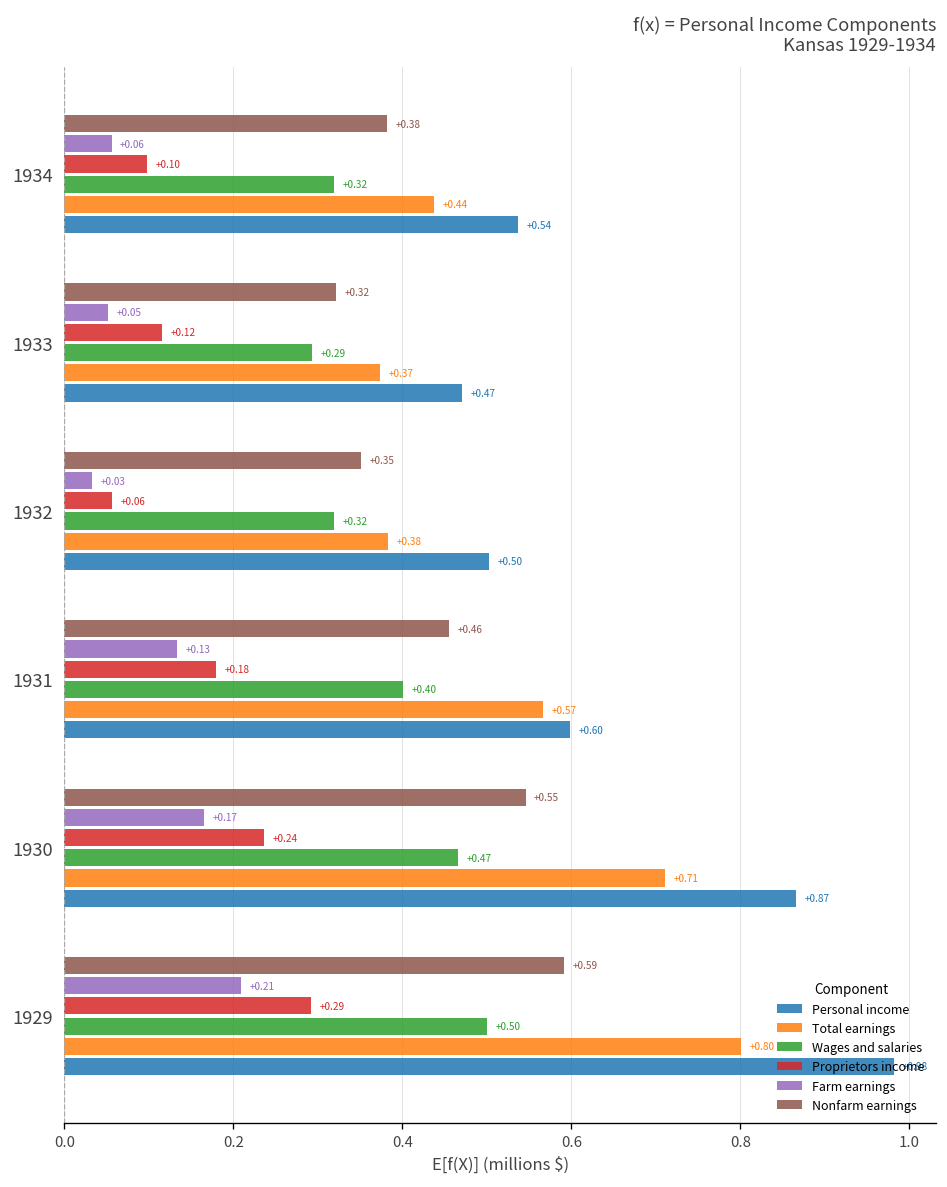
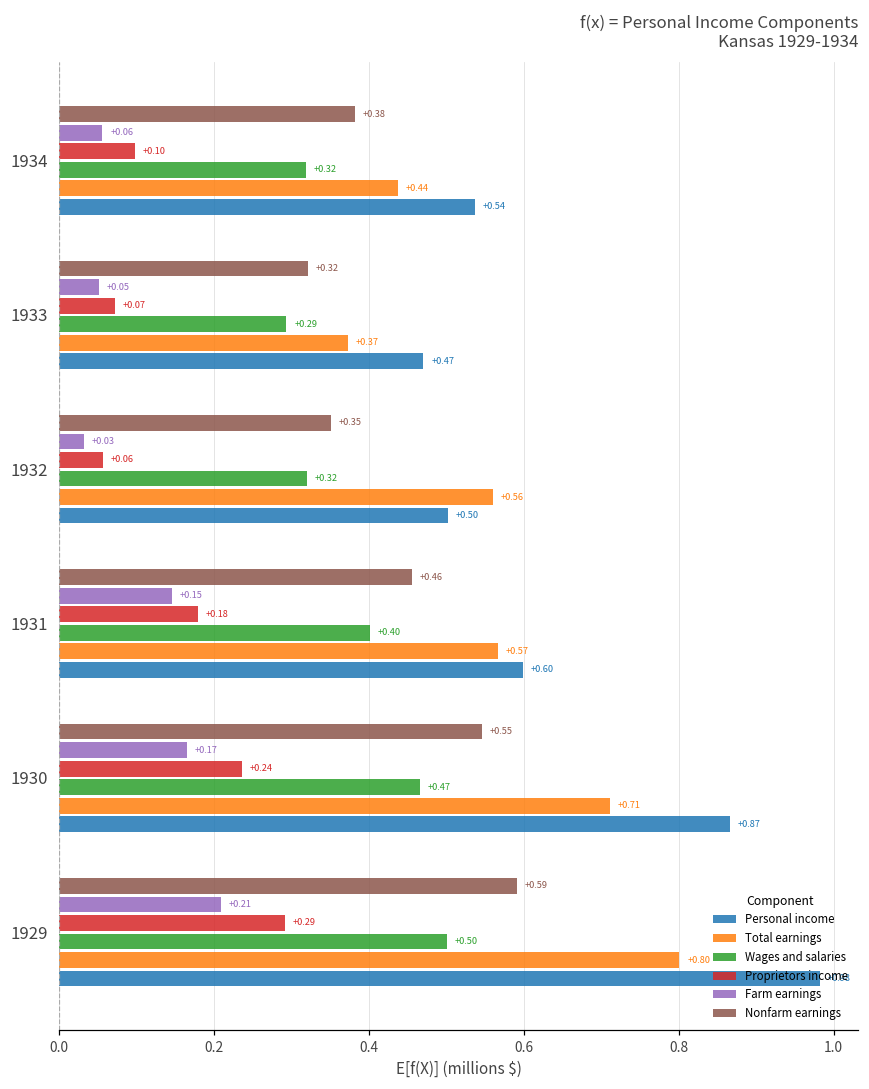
  {
    "Personal income": {
      "1934": "+0.54",
      "1933": "+0.47",
      "1932": "+0.50",
      "1931": "+0.60",
      "1930": "+0.87",
      "1929": "+0.98"
    },
    "Total earnings": {
      "1934": "+0.44",
      "1933": "+0.37",
-     "1932": "+0.38",
+     "1932": "+0.56",
      "1931": "+0.57",
      "1930": "+0.71",
      "1929": "+0.80"
    },
    "Wages and salaries": {
      "1934": "+0.32",
      "1933": "+0.29",
      "1932": "+0.32",
      "1931": "+0.40",
      "1930": "+0.47",
      "1929": "+0.50"
    },
    "Proprietors income": {
      "1934": "+0.10",
-     "1933": "+0.12",
+     "1933": "+0.07",
      "1932": "+0.06",
      "1931": "+0.18",
      "1930": "+0.24",
      "1929": "+0.29"
    },
    "Farm earnings": {
      "1934": "+0.06",
      "1933": "+0.05",
      "1932": "+0.03",
-     "1931": "+0.13",
+     "1931": "+0.15",
      "1930": "+0.17",
      "1929": "+0.21"
    },
    "Nonfarm earnings": {
      "1934": "+0.38",
      "1933": "+0.32",
      "1932": "+0.35",
      "1931": "+0.46",
      "1930": "+0.55",
      "1929": "+0.59"
    }
  }
